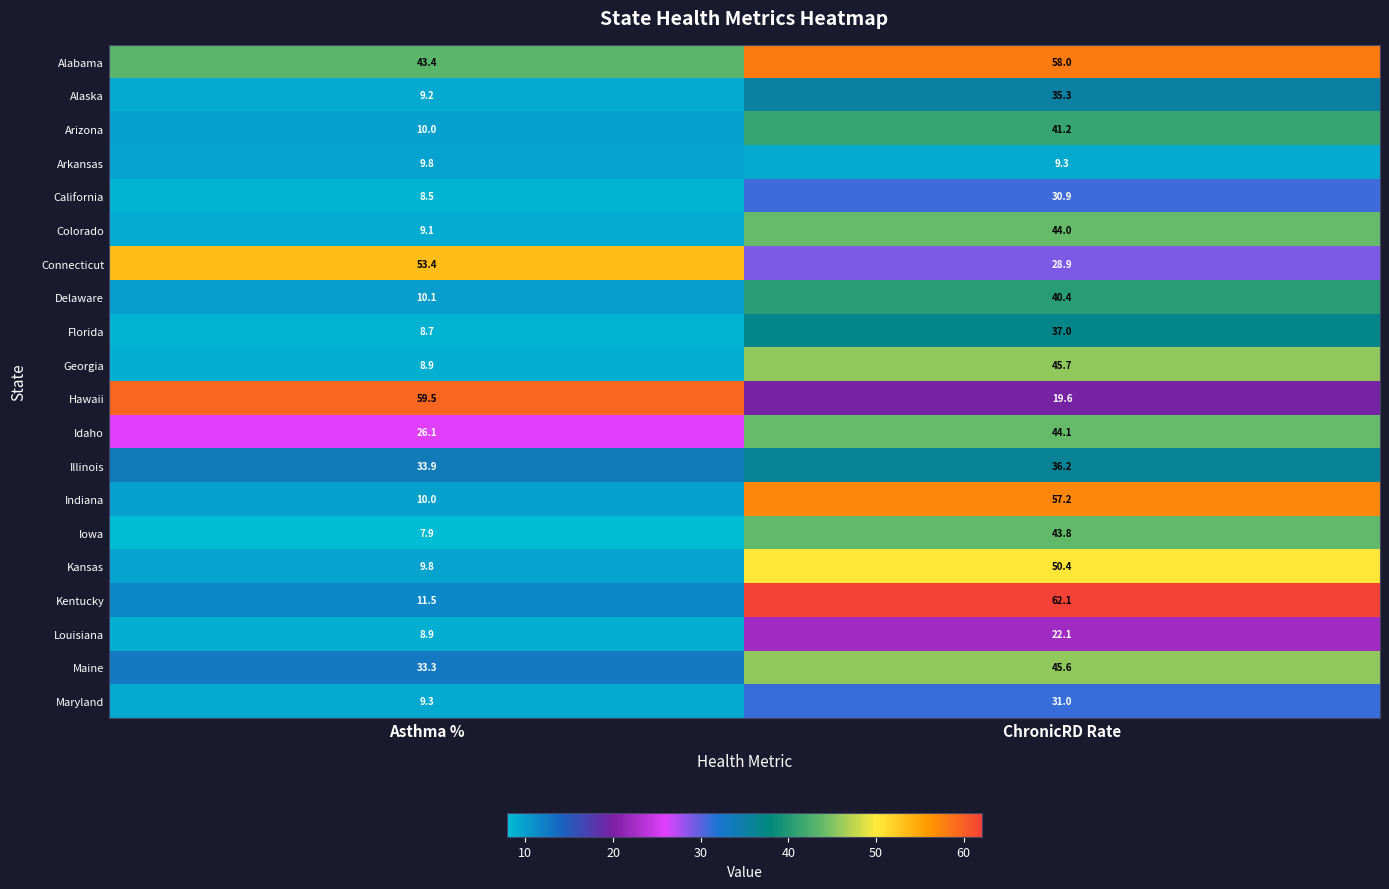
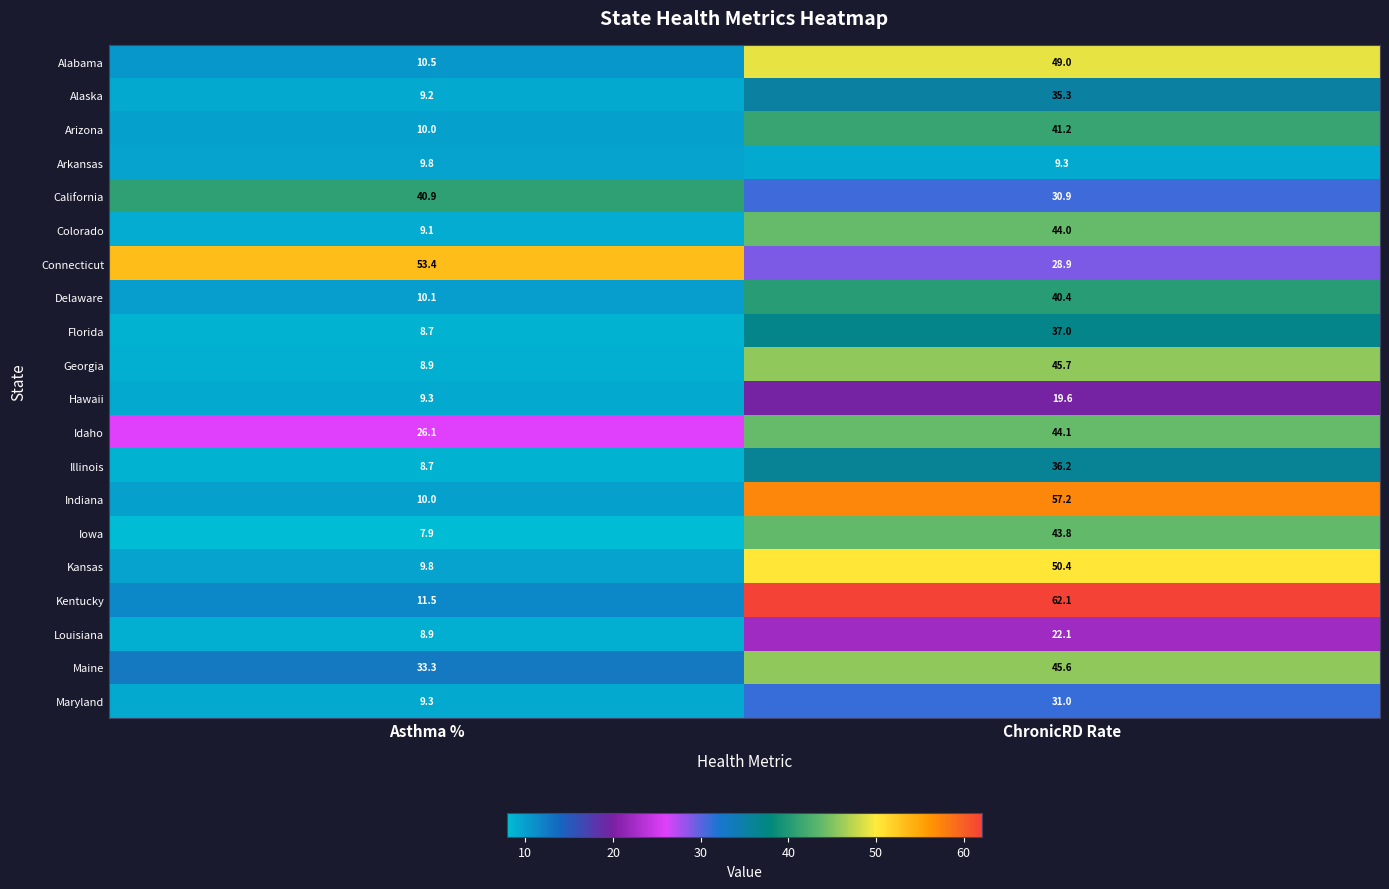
  {
    "Alabama": {
-     "Asthma %": 43.4,
-     "ChronicRD Rate": 58.0
+     "Asthma %": 10.5,
+     "ChronicRD Rate": 49.0
    },
    "Alaska": {
      "Asthma %": 9.2,
      "ChronicRD Rate": 35.3
    },
    "Arizona": {
      "Asthma %": 10.0,
      "ChronicRD Rate": 41.2
    },
    "Arkansas": {
      "Asthma %": 9.8,
      "ChronicRD Rate": 9.3
    },
    "California": {
-     "Asthma %": 8.5,
+     "Asthma %": 40.9,
      "ChronicRD Rate": 30.9
    },
    "Colorado": {
      "Asthma %": 9.1,
      "ChronicRD Rate": 44.0
    },
    "Connecticut": {
      "Asthma %": 53.4,
      "ChronicRD Rate": 28.9
    },
    "Delaware": {
      "Asthma %": 10.1,
      "ChronicRD Rate": 40.4
    },
    "Florida": {
      "Asthma %": 8.7,
      "ChronicRD Rate": 37.0
    },
    "Georgia": {
      "Asthma %": 8.9,
      "ChronicRD Rate": 45.7
    },
    "Hawaii": {
-     "Asthma %": 59.5,
+     "Asthma %": 9.3,
      "ChronicRD Rate": 19.6
    },
    "Idaho": {
      "Asthma %": 26.1,
      "ChronicRD Rate": 44.1
    },
    "Illinois": {
-     "Asthma %": 33.9,
+     "Asthma %": 8.7,
      "ChronicRD Rate": 36.2
    },
    "Indiana": {
      "Asthma %": 10.0,
      "ChronicRD Rate": 57.2
    },
    "Iowa": {
      "Asthma %": 7.9,
      "ChronicRD Rate": 43.8
    },
    "Kansas": {
      "Asthma %": 9.8,
      "ChronicRD Rate": 50.4
    },
    "Kentucky": {
      "Asthma %": 11.5,
      "ChronicRD Rate": 62.1
    },
    "Louisiana": {
      "Asthma %": 8.9,
      "ChronicRD Rate": 22.1
    },
    "Maine": {
      "Asthma %": 33.3,
      "ChronicRD Rate": 45.6
    },
    "Maryland": {
      "Asthma %": 9.3,
      "ChronicRD Rate": 31.0
    }
  }
